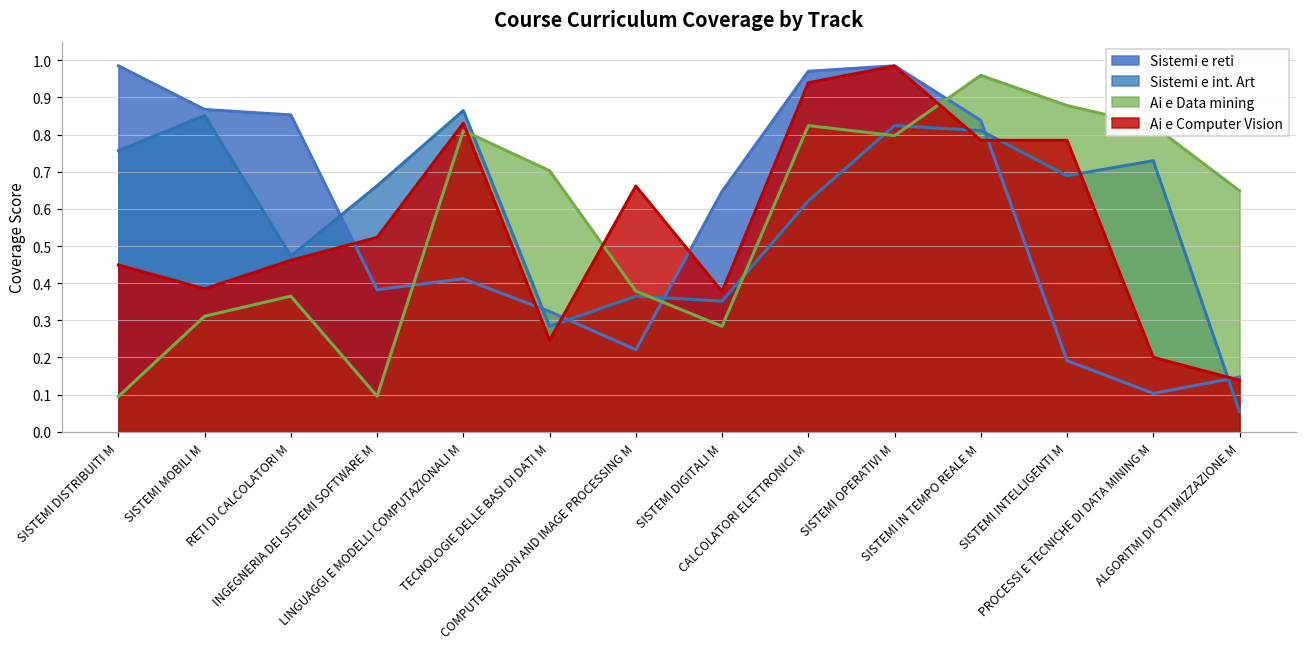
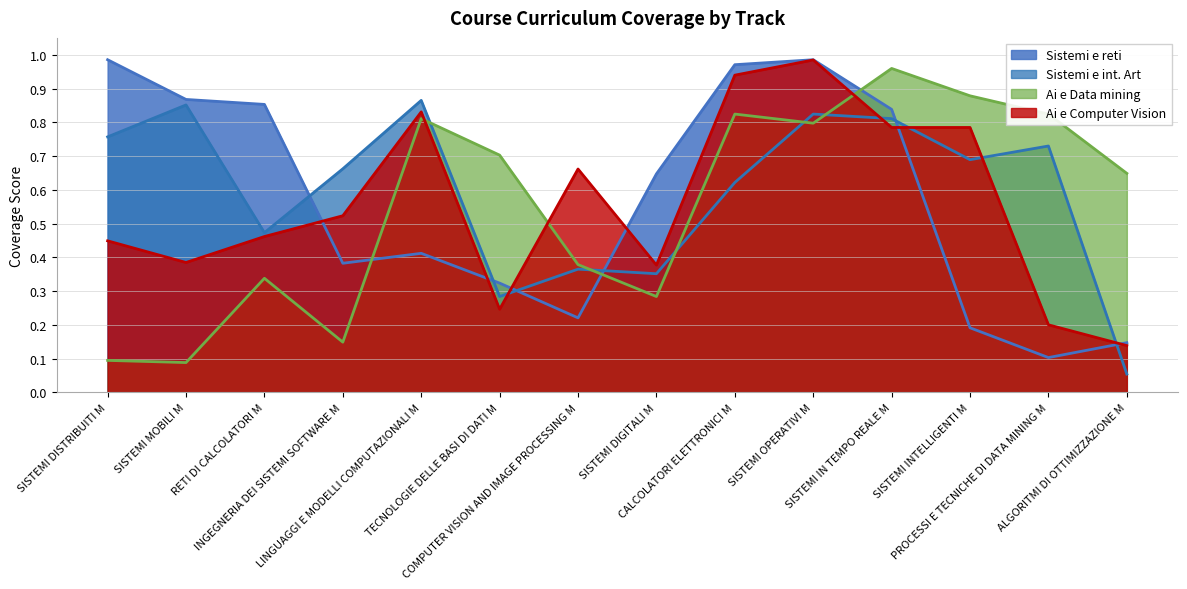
  {
    "Ai e Data mining": {
      "SISTEMI DISTRIBUITI M": 0.09,
-     "SISTEMI MOBILI M": 0.31,
-     "RETI DI CALCOLATORI M": 0.36,
-     "INGEGNERIA DEI SISTEMI SOFTWARE M": 0.10,
+     "SISTEMI MOBILI M": 0.09,
+     "RETI DI CALCOLATORI M": 0.34,
+     "INGEGNERIA DEI SISTEMI SOFTWARE M": 0.15,
      "LINGUAGGI E MODELLI COMPUTAZIONALI M": 0.81,
      "TECNOLOGIE DELLE BASI DI DATI M": 0.70,
      "COMPUTER VISION AND IMAGE PROCESSING M": 0.38,
      "SISTEMI DIGITALI M": 0.28,
      "CALCOLATORI ELETTRONICI M": 0.82,
      "SISTEMI OPERATIVI M": 0.80,
      "SISTEMI IN TEMPO REALE M": 0.96,
      "SISTEMI INTELLIGENTI M": 0.88,
      "ALGORITMI DI OTTIMIZZAZIONE M": 0.65
    },
    "Ai e Computer Vision": {
      "SISTEMI DISTRIBUITI M": 0.45,
      "SISTEMI MOBILI M": 0.38,
      "RETI DI CALCOLATORI M": 0.46,
      "INGEGNERIA DEI SISTEMI SOFTWARE M": 0.52,
      "LINGUAGGI E MODELLI COMPUTAZIONALI M": 0.83,
      "TECNOLOGIE DELLE BASI DI DATI M": 0.25,
      "COMPUTER VISION AND IMAGE PROCESSING M": 0.66,
      "SISTEMI DIGITALI M": 0.38,
      "CALCOLATORI ELETTRONICI M": 0.94,
      "SISTEMI IN TEMPO REALE M": 0.78,
      "SISTEMI INTELLIGENTI M": 0.78,
      "PROCESSI E TECNICHE DI DATA MINING M": 0.20,
      "ALGORITMI DI OTTIMIZZAZIONE M": 0.14
    }
  }
